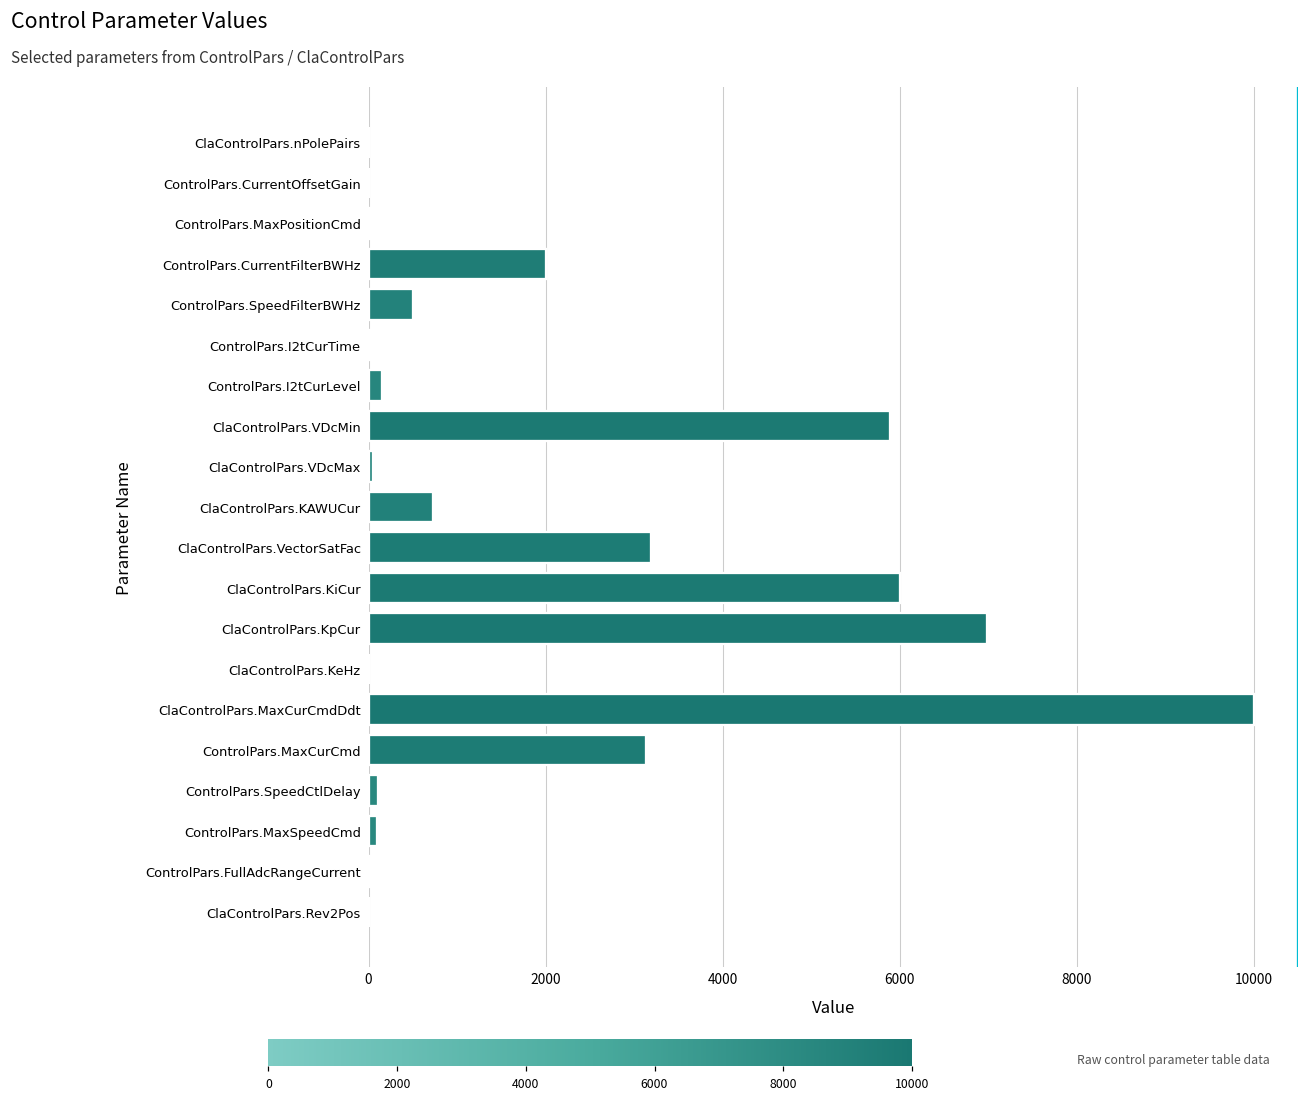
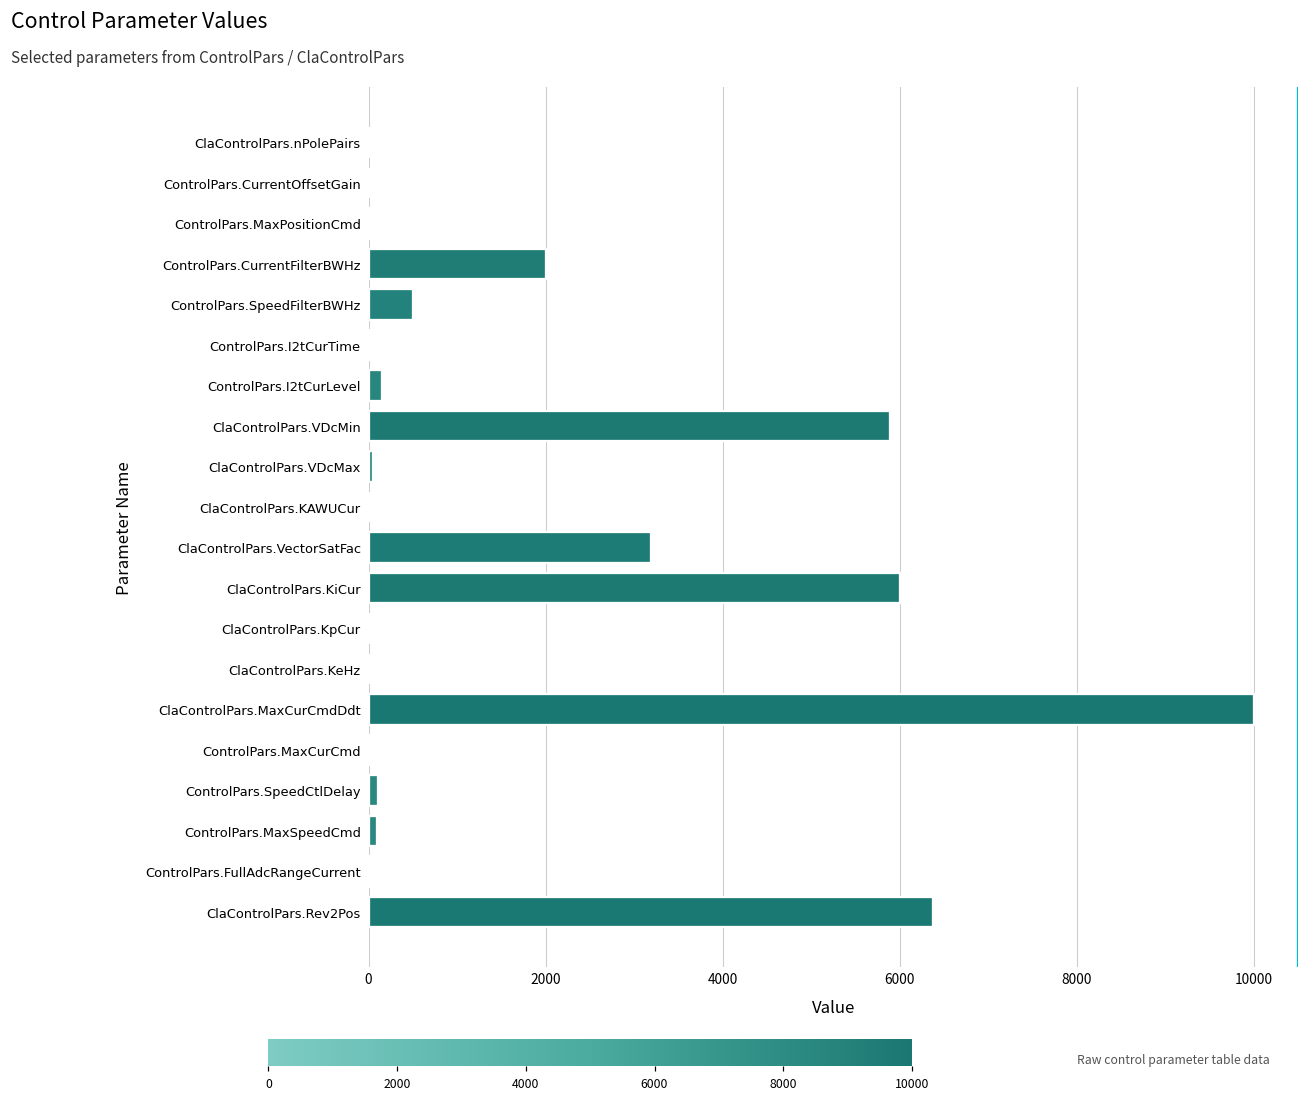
  {
    "ControlPars.CurrentFilterBWHz": 2000,
    "ControlPars.SpeedFilterBWHz": 500,
    "ControlPars.I2tCurLevel": 200,
    "ClaControlPars.VDcMin": 5900,
    "ClaControlPars.VDcMax": 100,
-   "ClaControlPars.KAWUCur": 700,
+   "ClaControlPars.KAWUCur": 0,
    "ClaControlPars.VectorSatFac": 3200,
    "ClaControlPars.KiCur": 6000,
-   "ClaControlPars.KpCur": 7000,
+   "ClaControlPars.KpCur": 0,
    "ClaControlPars.KeHz": 0,
    "ClaControlPars.MaxCurCmdDdt": 10000,
-   "ControlPars.MaxCurCmd": 3100,
+   "ControlPars.MaxCurCmd": 0,
    "ControlPars.SpeedCtlDelay": 100,
    "ControlPars.MaxSpeedCmd": 100,
    "ControlPars.FullAdcRangeCurrent": 0,
-   "ClaControlPars.Rev2Pos": 0
+   "ClaControlPars.Rev2Pos": 6400
  }
